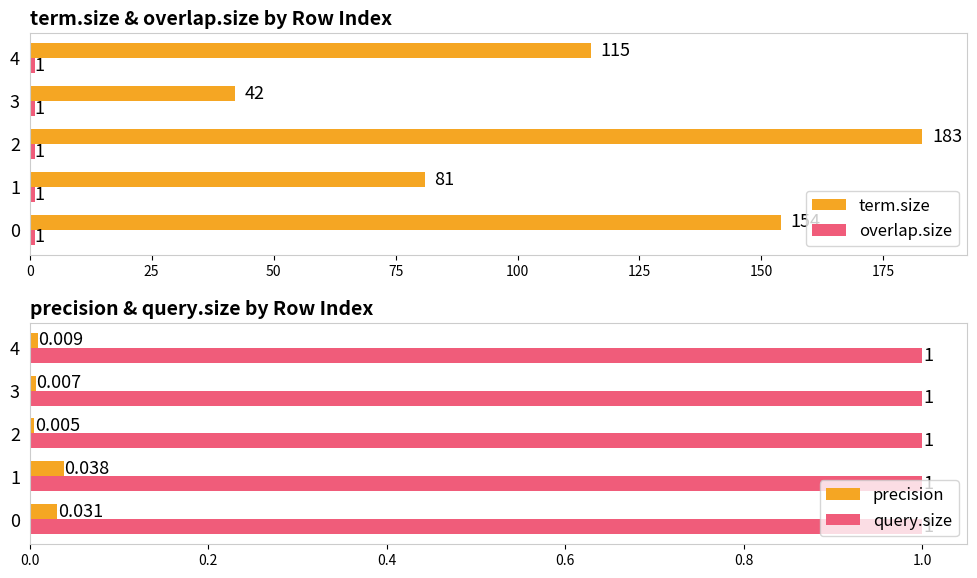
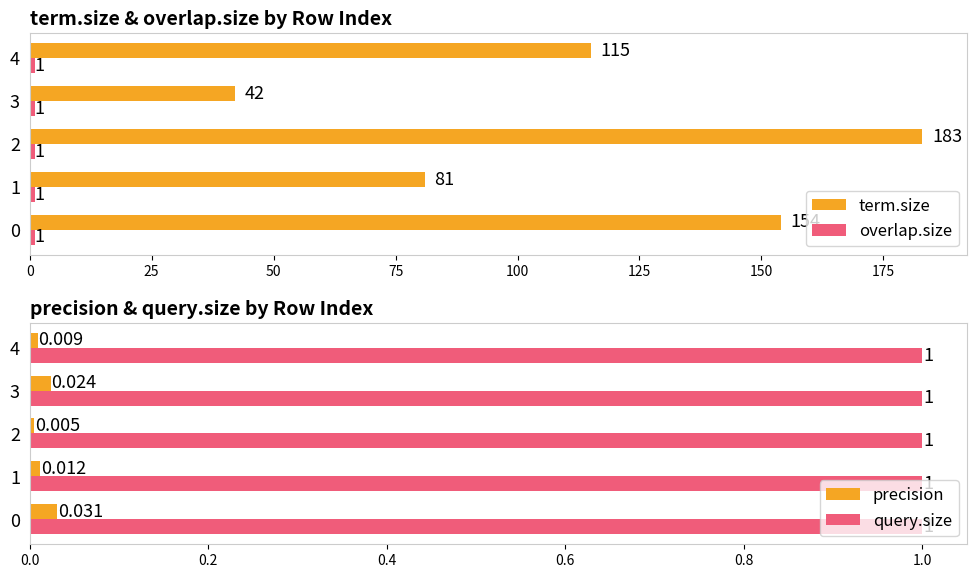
  {
    "term.size & overlap.size by Row Index": {
      "term.size": {
        "4": 115,
        "3": 42,
        "2": 183,
        "1": 81
      },
      "overlap.size": {
        "4": 1,
        "3": 1,
        "2": 1,
        "1": 1,
        "0": 1
      }
    },
    "precision & query.size by Row Index": {
      "precision": {
        "4": 0.009,
-       "3": 0.007,
+       "3": 0.024,
        "2": 0.005,
-       "1": 0.038,
+       "1": 0.012,
        "0": 0.031
      },
      "query.size": {
        "4": 1,
        "3": 1,
        "2": 1
      }
    }
  }
